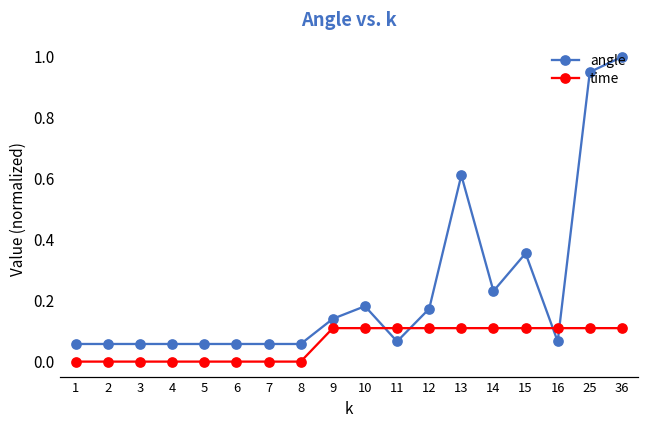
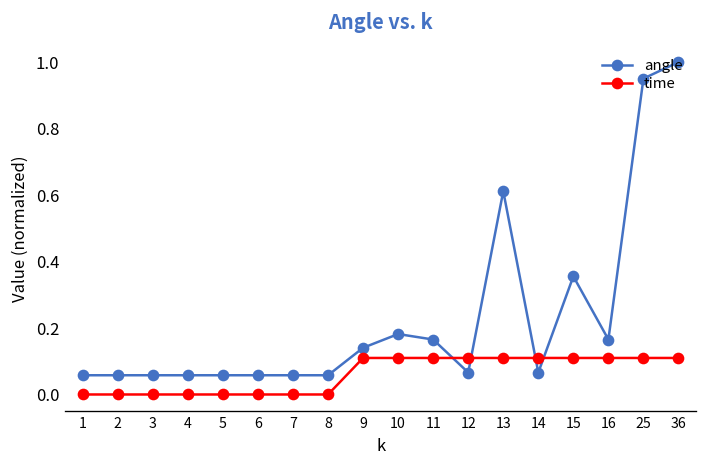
  {
    "angle": {
      "1": 0.06,
      "2": 0.06,
      "3": 0.06,
      "4": 0.06,
      "5": 0.06,
      "6": 0.06,
      "7": 0.06,
      "8": 0.06,
      "9": 0.14,
      "10": 0.18,
-     "11": 0.07,
-     "12": 0.17,
+     "11": 0.17,
+     "12": 0.07,
      "13": 0.61,
-     "14": 0.23,
+     "14": 0.07,
      "15": 0.36,
-     "16": 0.07,
+     "16": 0.17,
      "25": 0.95,
      "36": 1.00
    },
    "time": {
      "1": 0.00,
      "2": 0.00,
      "3": 0.00,
      "4": 0.00,
      "5": 0.00,
      "6": 0.00,
      "7": 0.00,
      "8": 0.00,
      "9": 0.11,
      "10": 0.11,
      "11": 0.11,
      "12": 0.11,
      "13": 0.11,
      "14": 0.11,
      "15": 0.11,
      "16": 0.11,
      "25": 0.11,
      "36": 0.11
    }
  }
